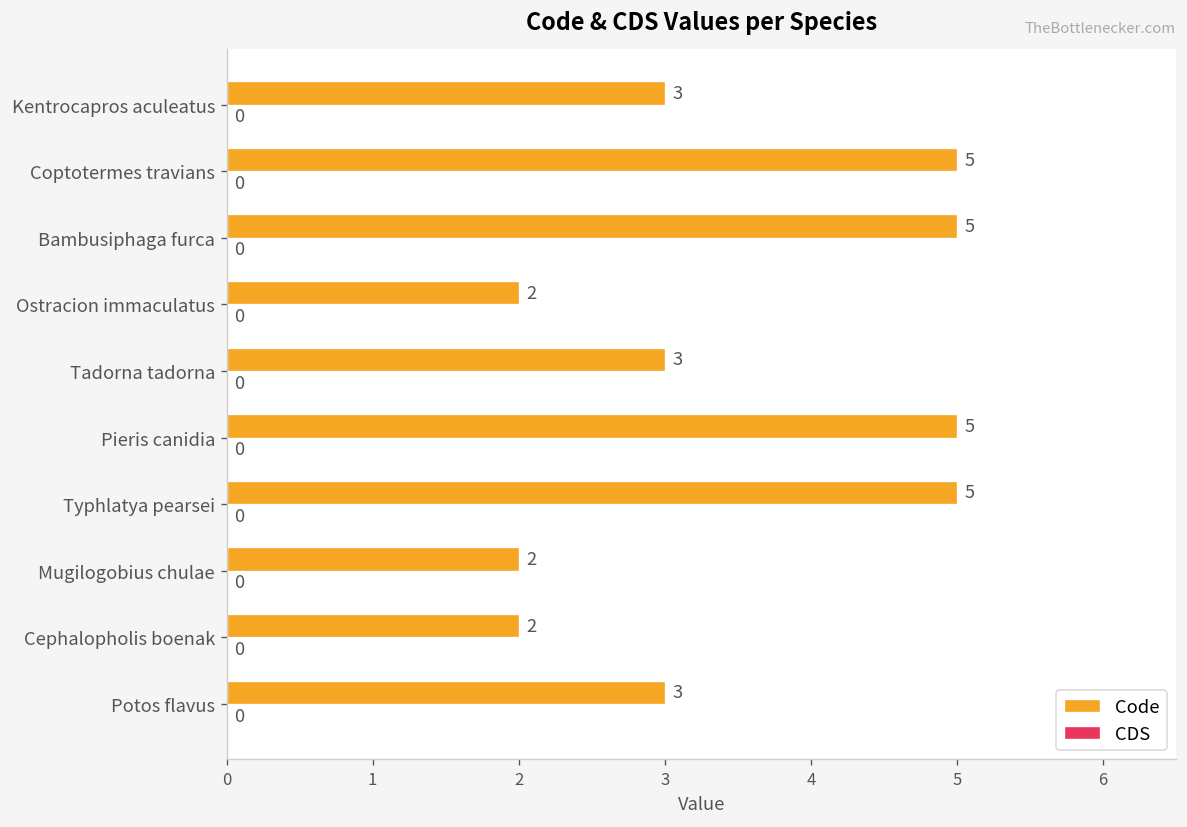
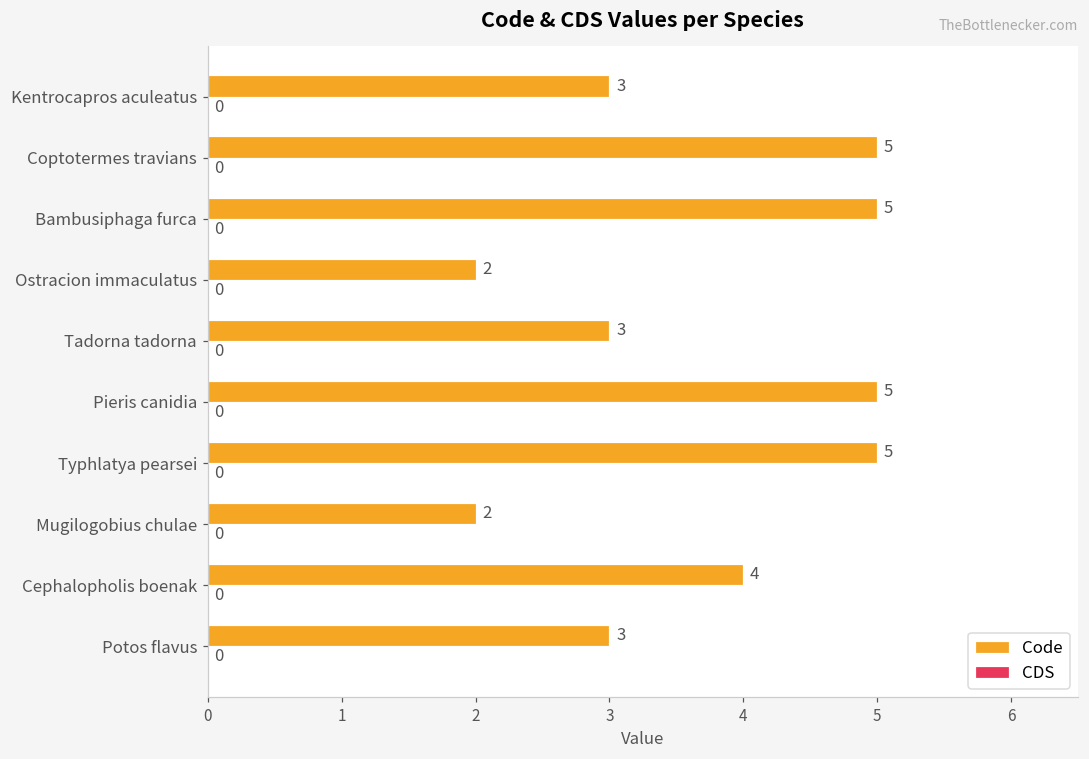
  {
    "Code": {
      "Kentrocapros aculeatus": 3,
      "Coptotermes travians": 5,
      "Bambusiphaga furca": 5,
      "Ostracion immaculatus": 2,
      "Tadorna tadorna": 3,
      "Pieris canidia": 5,
      "Typhlatya pearsei": 5,
      "Mugilogobius chulae": 2,
-     "Cephalopholis boenak": 2,
+     "Cephalopholis boenak": 4,
      "Potos flavus": 3
    },
    "CDS": {
      "Kentrocapros aculeatus": 0,
      "Coptotermes travians": 0,
      "Bambusiphaga furca": 0,
      "Ostracion immaculatus": 0,
      "Tadorna tadorna": 0,
      "Pieris canidia": 0,
      "Typhlatya pearsei": 0,
      "Mugilogobius chulae": 0,
      "Cephalopholis boenak": 0,
      "Potos flavus": 0
    }
  }
